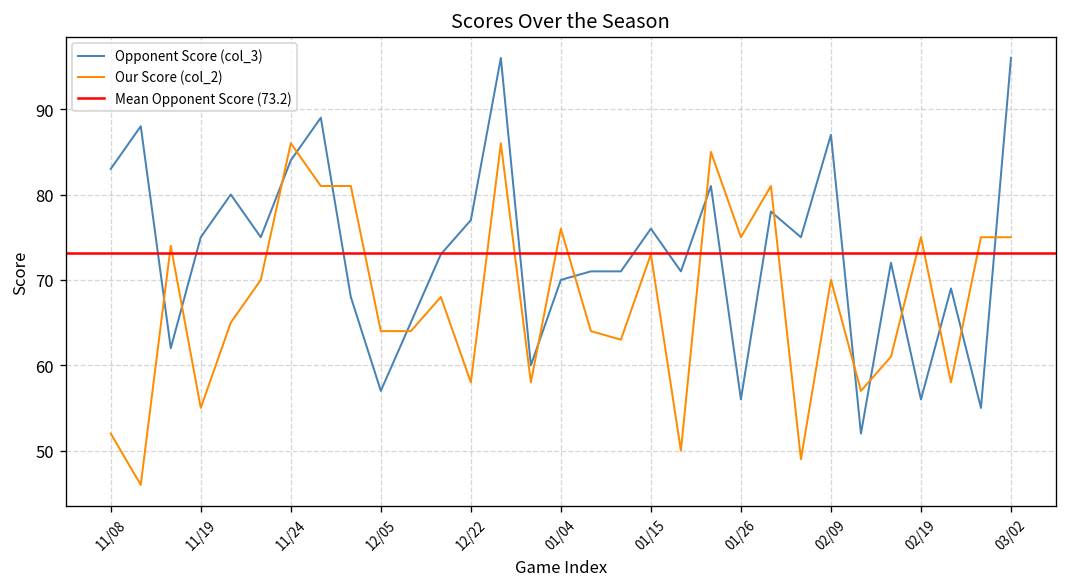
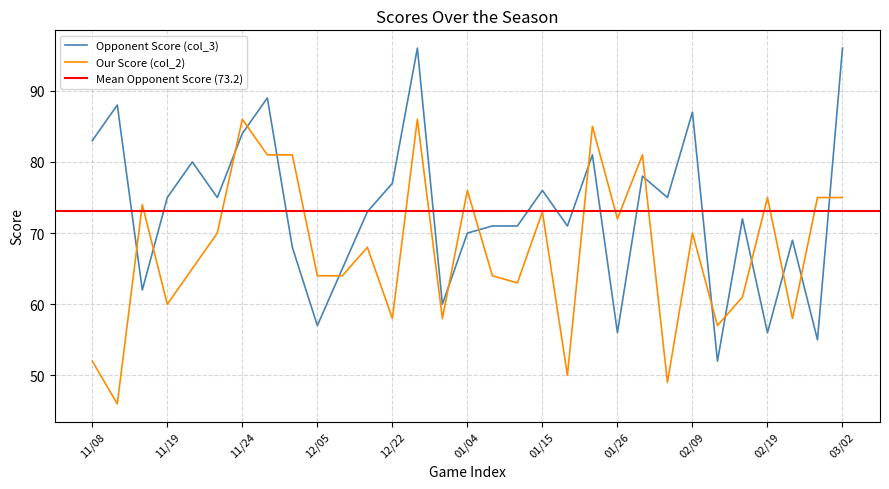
  {
    "Opponent Score (col_3)": {
      "11/08": 83,
      "11/19": 75,
      "11/24": 84,
      "12/05": 57,
      "12/22": 77,
      "01/04": 70,
      "01/15": 76,
      "01/26": 56,
      "02/09": 87,
      "02/19": 56,
      "03/02": 96
    },
    "Our Score (col_2)": {
      "11/08": 52,
-     "11/19": 55,
+     "11/19": 60,
      "11/24": 86,
      "12/05": 64,
      "12/22": 58,
      "01/04": 76,
      "01/15": 73,
-     "01/26": 75,
+     "01/26": 72,
      "02/09": 70,
      "02/19": 75,
      "03/02": 75
    }
  }
